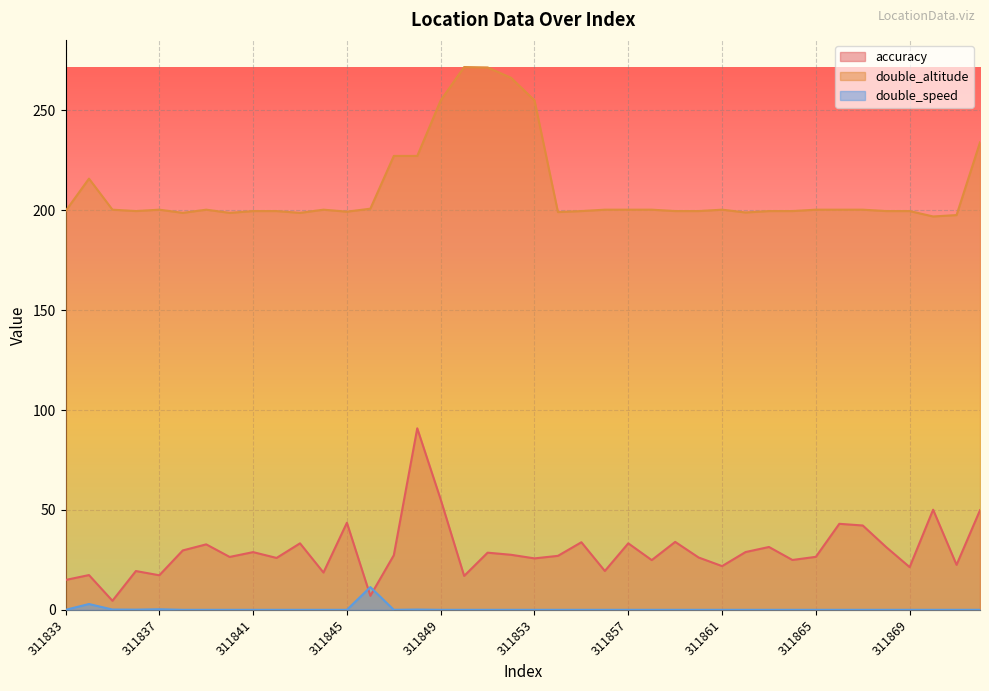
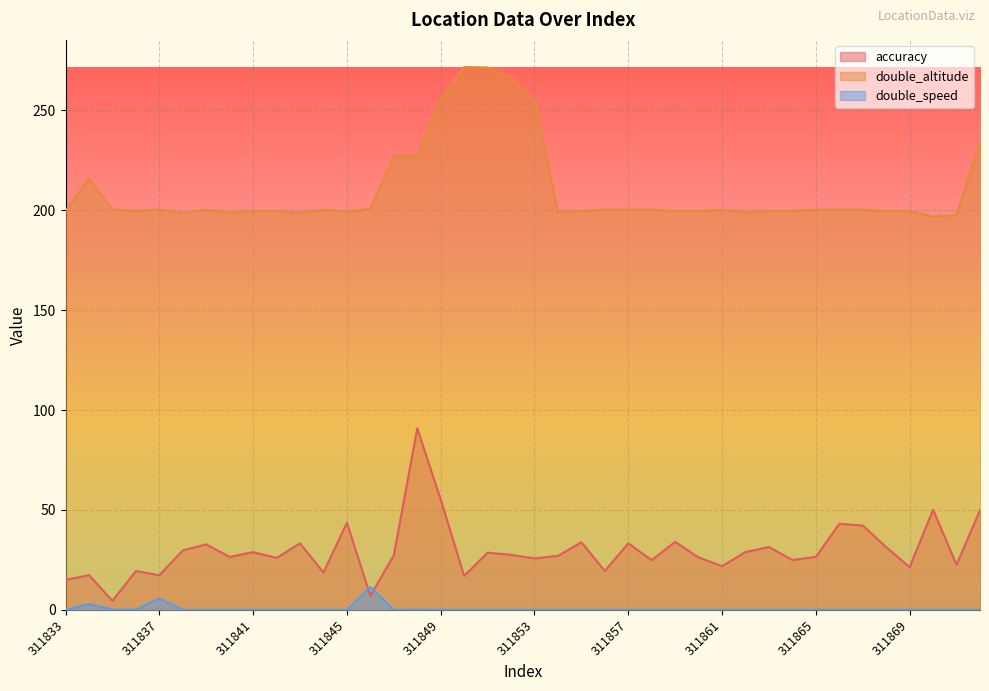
  {
    "double_speed": {
      "311833": 0,
-     "311837": 0,
+     "311837": 6,
      "311841": 0,
      "311845": 0,
      "311849": 0,
      "311853": 0,
      "311857": 0,
      "311861": 0,
      "311865": 0,
      "311869": 0
    }
  }
